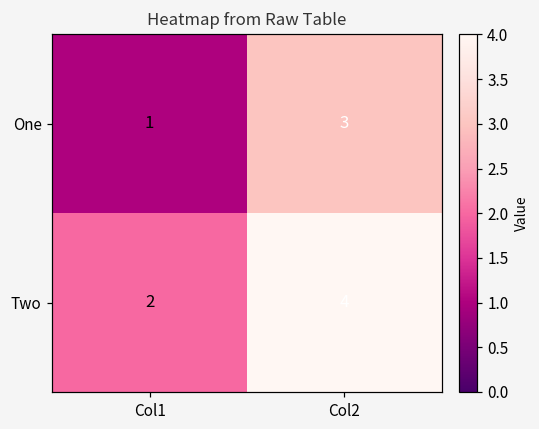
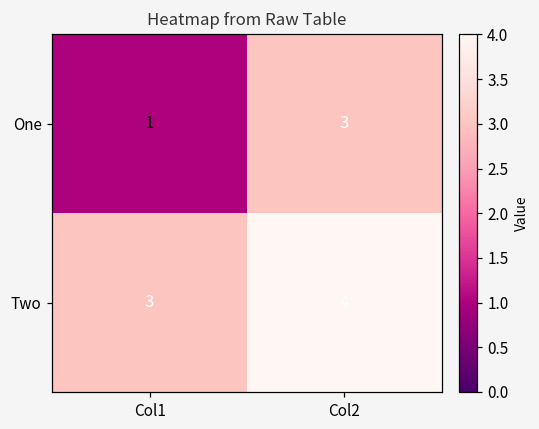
  {
    "One": {
      "Col1": 1,
      "Col2": 3
    },
    "Two": {
-     "Col1": 2
+     "Col1": 3
    }
  }
